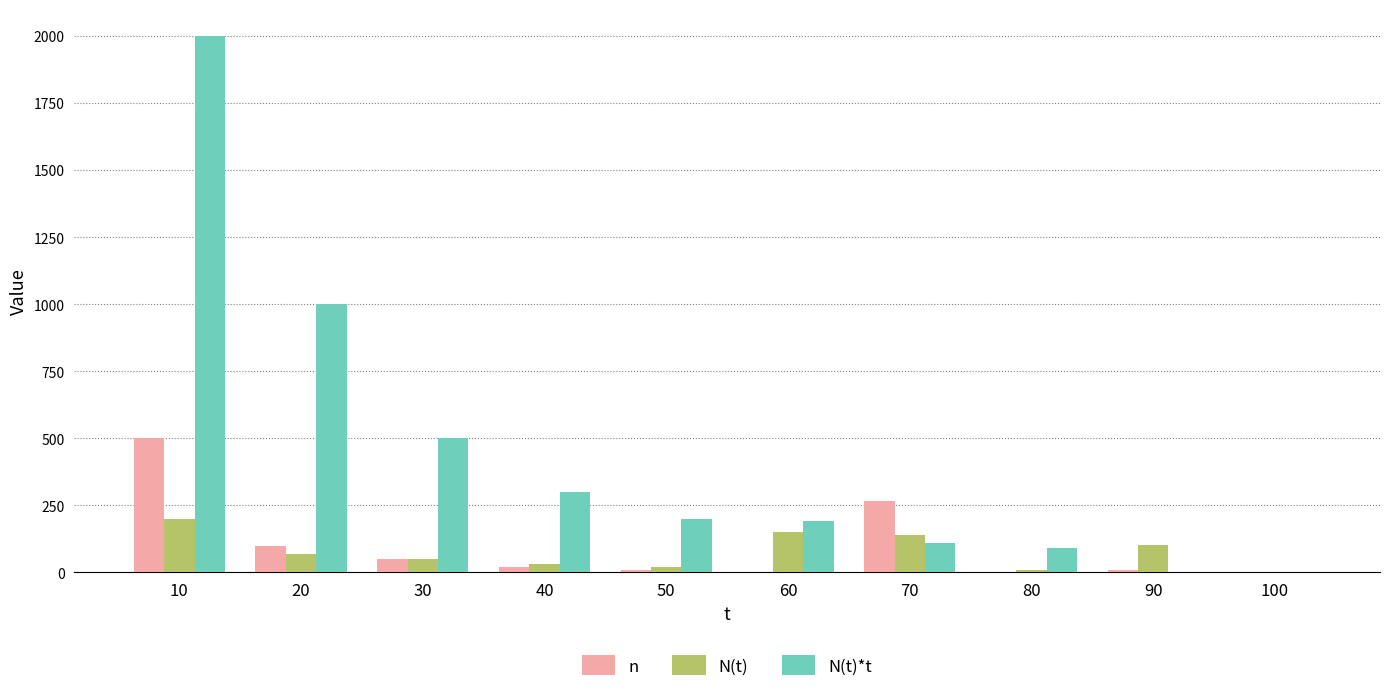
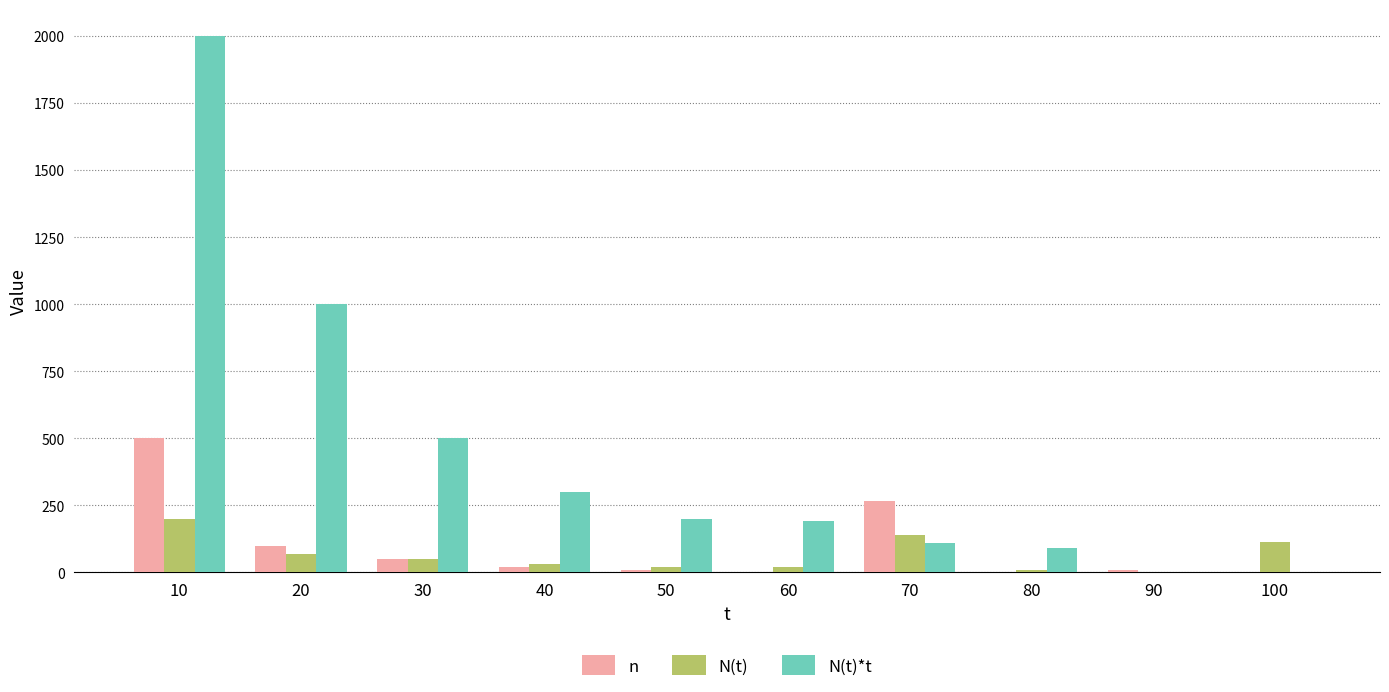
  {
    "n": {
      "10": 500,
      "20": 100,
      "30": 50,
      "40": 20,
      "50": 10,
      "70": 270,
      "100": 0
    },
    "N(t)": {
      "10": 200,
      "20": 70,
      "30": 50,
      "40": 30,
      "50": 20,
-     "60": 150,
+     "60": 20,
      "70": 140,
-     "90": 100,
-     "100": 0
+     "90": 0,
+     "100": 110
    },
    "N(t)*t": {
      "10": 2000,
      "20": 1000,
      "30": 500,
      "40": 300,
      "50": 200,
      "60": 190,
      "70": 110,
      "80": 90,
      "90": 0,
      "100": 0
    }
  }
